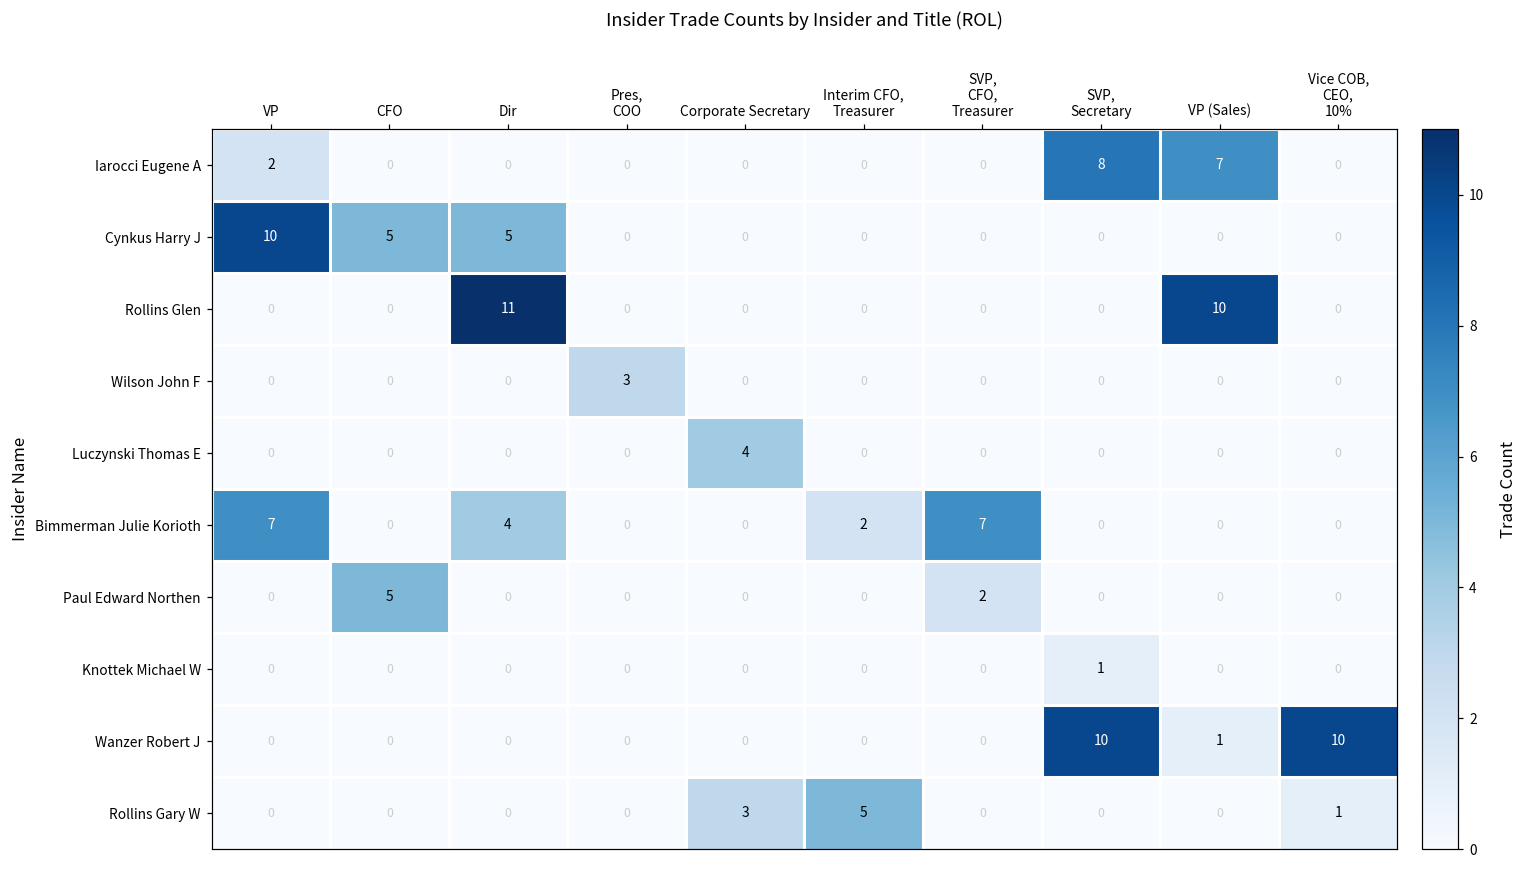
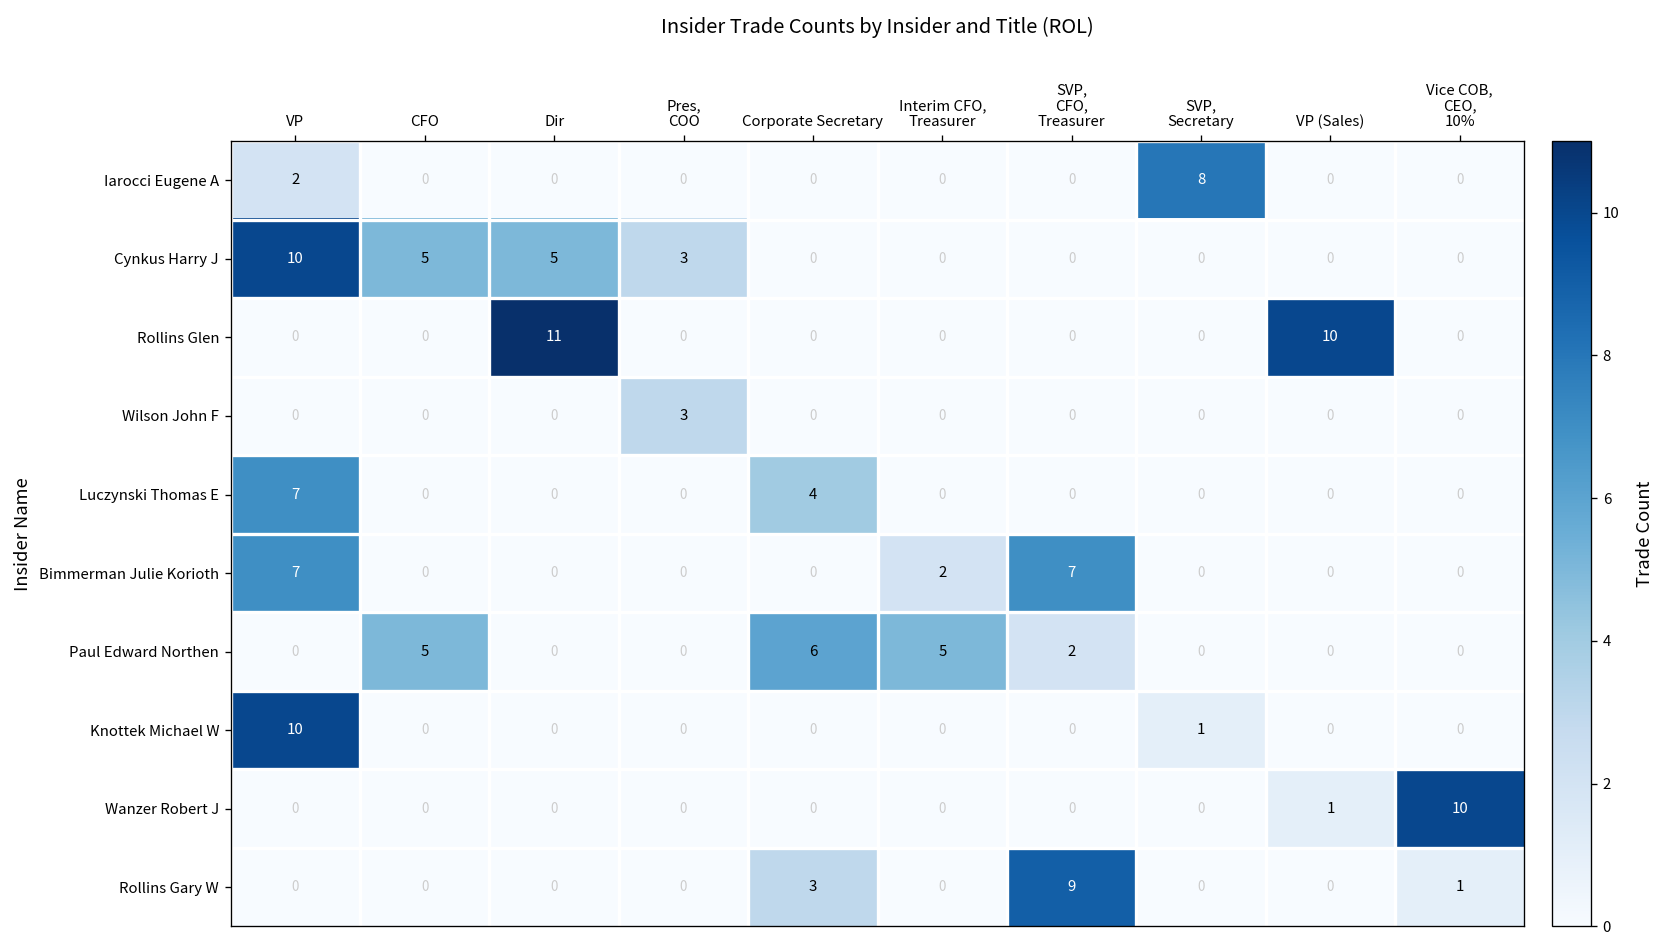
  {
    "Iarocci Eugene A": {
      "VP": 2,
      "CFO": 0,
      "Dir": 0,
      "Pres, COO": 0,
      "Corporate Secretary": 0,
      "Interim CFO, Treasurer": 0,
      "SVP, CFO, Treasurer": 0,
      "SVP, Secretary": 8,
-     "VP (Sales)": 7,
+     "VP (Sales)": 0,
      "Vice COB, CEO, 10%": 0
    },
    "Cynkus Harry J": {
      "VP": 10,
      "CFO": 5,
      "Dir": 5,
-     "Pres, COO": 0,
+     "Pres, COO": 3,
      "Corporate Secretary": 0,
      "Interim CFO, Treasurer": 0,
      "SVP, CFO, Treasurer": 0,
      "SVP, Secretary": 0,
      "VP (Sales)": 0,
      "Vice COB, CEO, 10%": 0
    },
    "Rollins Glen": {
      "VP": 0,
      "CFO": 0,
      "Dir": 11,
      "Pres, COO": 0,
      "Corporate Secretary": 0,
      "Interim CFO, Treasurer": 0,
      "SVP, CFO, Treasurer": 0,
      "SVP, Secretary": 0,
      "VP (Sales)": 10,
      "Vice COB, CEO, 10%": 0
    },
    "Wilson John F": {
      "VP": 0,
      "CFO": 0,
      "Dir": 0,
      "Pres, COO": 3,
      "Corporate Secretary": 0,
      "Interim CFO, Treasurer": 0,
      "SVP, CFO, Treasurer": 0,
      "SVP, Secretary": 0,
      "VP (Sales)": 0,
      "Vice COB, CEO, 10%": 0
    },
    "Luczynski Thomas E": {
-     "VP": 0,
+     "VP": 7,
      "CFO": 0,
      "Dir": 0,
      "Pres, COO": 0,
      "Corporate Secretary": 4,
      "Interim CFO, Treasurer": 0,
      "SVP, CFO, Treasurer": 0,
      "SVP, Secretary": 0,
      "VP (Sales)": 0,
      "Vice COB, CEO, 10%": 0
    },
    "Bimmerman Julie Korioth": {
      "VP": 7,
      "CFO": 0,
-     "Dir": 4,
+     "Dir": 0,
      "Pres, COO": 0,
      "Corporate Secretary": 0,
      "Interim CFO, Treasurer": 2,
      "SVP, CFO, Treasurer": 7,
      "SVP, Secretary": 0,
      "VP (Sales)": 0,
      "Vice COB, CEO, 10%": 0
    },
    "Paul Edward Northen": {
      "VP": 0,
      "CFO": 5,
      "Dir": 0,
      "Pres, COO": 0,
-     "Corporate Secretary": 0,
-     "Interim CFO, Treasurer": 0,
+     "Corporate Secretary": 6,
+     "Interim CFO, Treasurer": 5,
      "SVP, CFO, Treasurer": 2,
      "SVP, Secretary": 0,
      "VP (Sales)": 0,
      "Vice COB, CEO, 10%": 0
    },
    "Knottek Michael W": {
-     "VP": 0,
+     "VP": 10,
      "CFO": 0,
      "Dir": 0,
      "Pres, COO": 0,
      "Corporate Secretary": 0,
      "Interim CFO, Treasurer": 0,
      "SVP, CFO, Treasurer": 0,
      "SVP, Secretary": 1,
      "VP (Sales)": 0,
      "Vice COB, CEO, 10%": 0
    },
    "Wanzer Robert J": {
      "VP": 0,
      "CFO": 0,
      "Dir": 0,
      "Pres, COO": 0,
      "Corporate Secretary": 0,
      "Interim CFO, Treasurer": 0,
      "SVP, CFO, Treasurer": 0,
-     "SVP, Secretary": 10,
+     "SVP, Secretary": 0,
      "VP (Sales)": 1,
      "Vice COB, CEO, 10%": 10
    },
    "Rollins Gary W": {
      "VP": 0,
      "CFO": 0,
      "Dir": 0,
      "Pres, COO": 0,
      "Corporate Secretary": 3,
-     "Interim CFO, Treasurer": 5,
-     "SVP, CFO, Treasurer": 0,
+     "Interim CFO, Treasurer": 0,
+     "SVP, CFO, Treasurer": 9,
      "SVP, Secretary": 0,
      "VP (Sales)": 0,
      "Vice COB, CEO, 10%": 1
    }
  }
